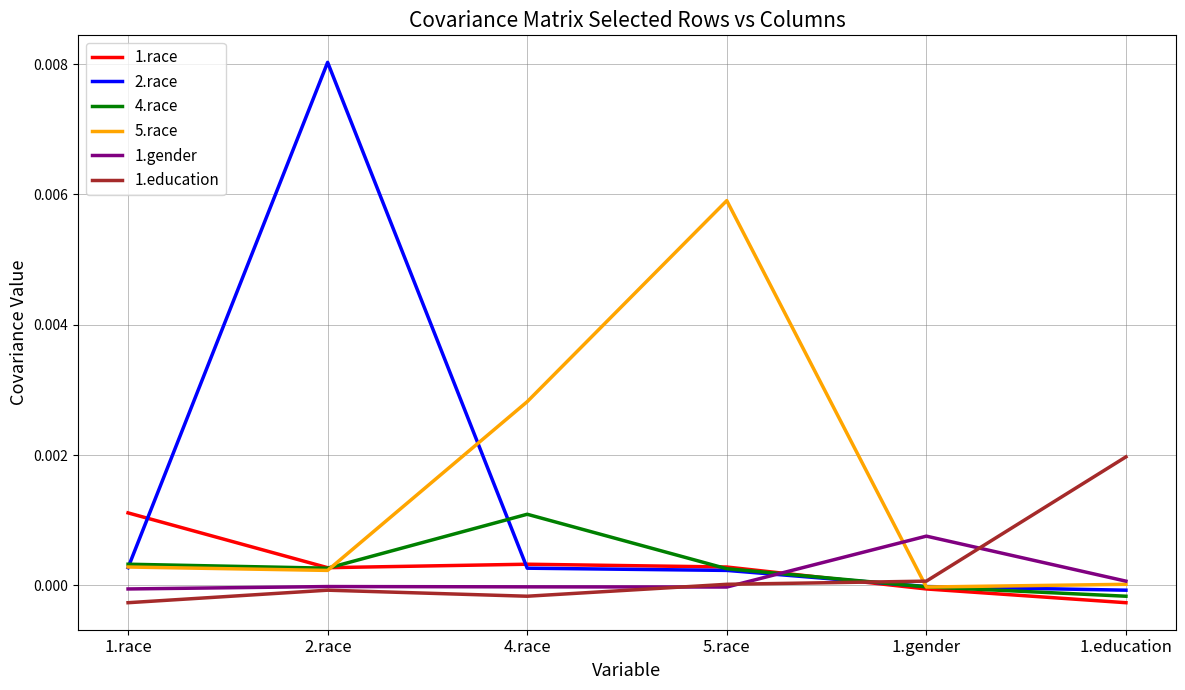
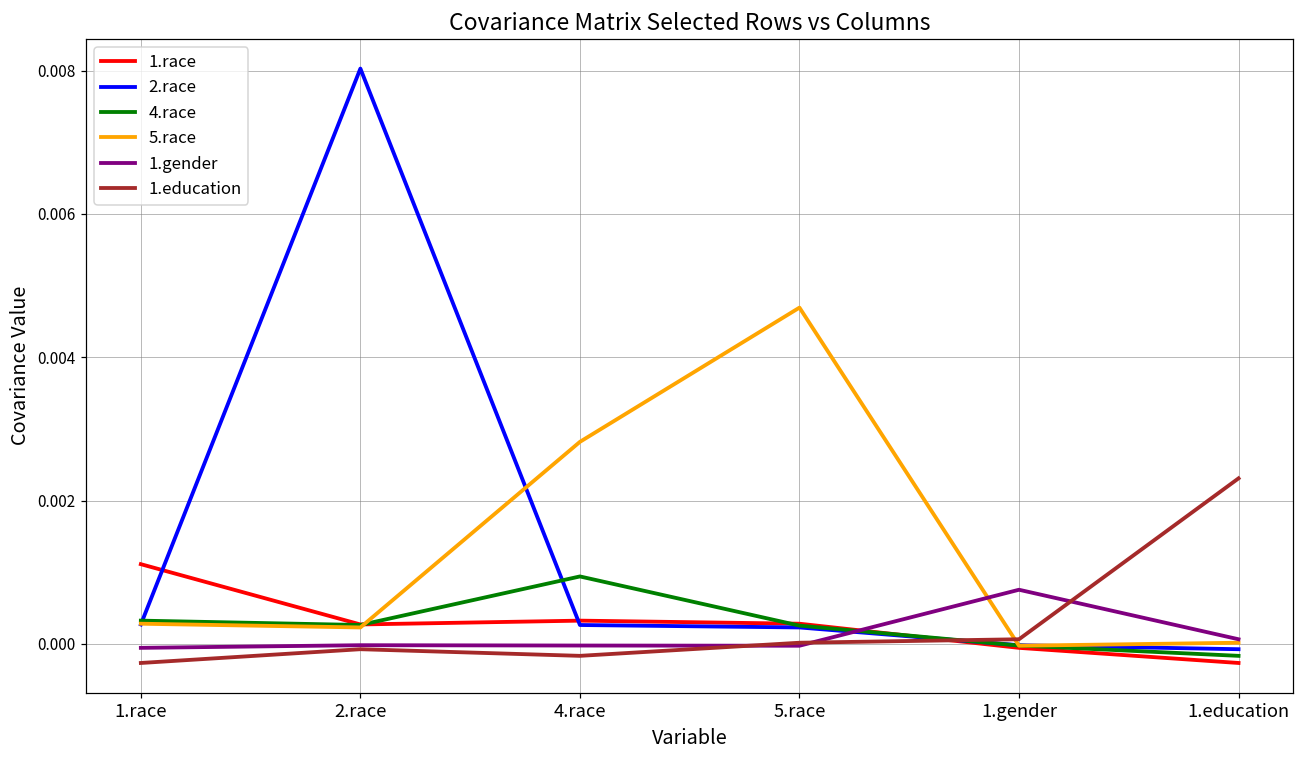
  {
    "1.race": {
      "1.race": 0.0011,
      "4.race": 0.0003,
      "1.education": -0.0003
    },
    "2.race": {
      "2.race": 0.0080,
      "4.race": 0.0003,
      "1.education": -0.0001
    },
    "4.race": {
      "1.race": 0.0003,
-     "4.race": 0.0011,
+     "4.race": 0.0009,
      "1.education": -0.0002
    },
    "5.race": {
      "4.race": 0.0028,
-     "5.race": 0.0059,
+     "5.race": 0.0047,
      "1.education": 0.0000
    },
    "1.gender": {
      "1.race": -0.0001,
      "2.race": 0.0000,
      "4.race": 0.0000,
      "5.race": 0.0000,
      "1.gender": 0.0008,
      "1.education": 0.0001
    },
    "1.education": {
      "1.race": -0.0003,
      "2.race": -0.0001,
      "4.race": -0.0002,
      "5.race": 0.0000,
      "1.gender": 0.0001,
-     "1.education": 0.0020
+     "1.education": 0.0023
    }
  }
